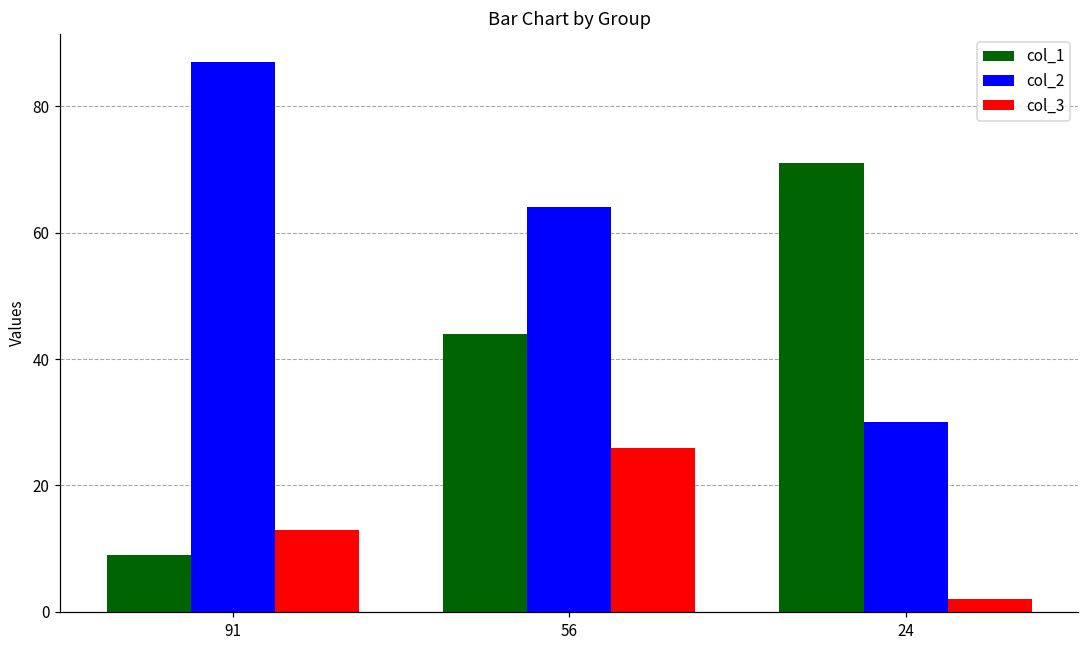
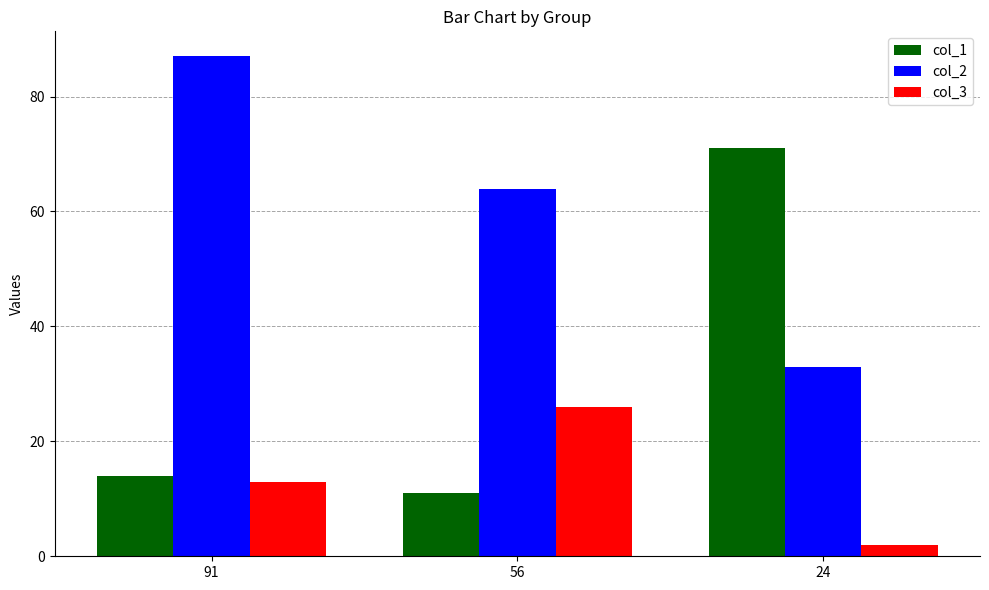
  {
    "col_1": {
-     "91": 9,
-     "56": 44,
+     "91": 14,
+     "56": 11,
      "24": 71
    },
    "col_2": {
      "91": 87,
      "56": 64,
-     "24": 30
+     "24": 33
    },
    "col_3": {
      "91": 13,
      "56": 26,
      "24": 2
    }
  }
